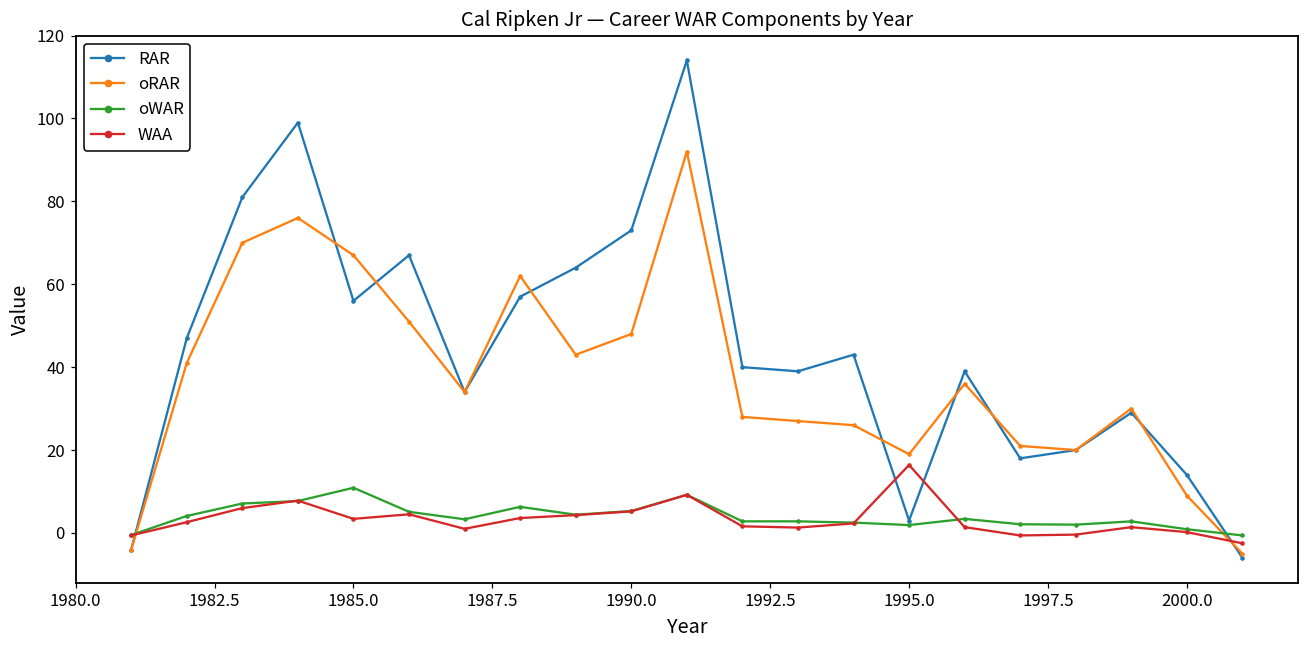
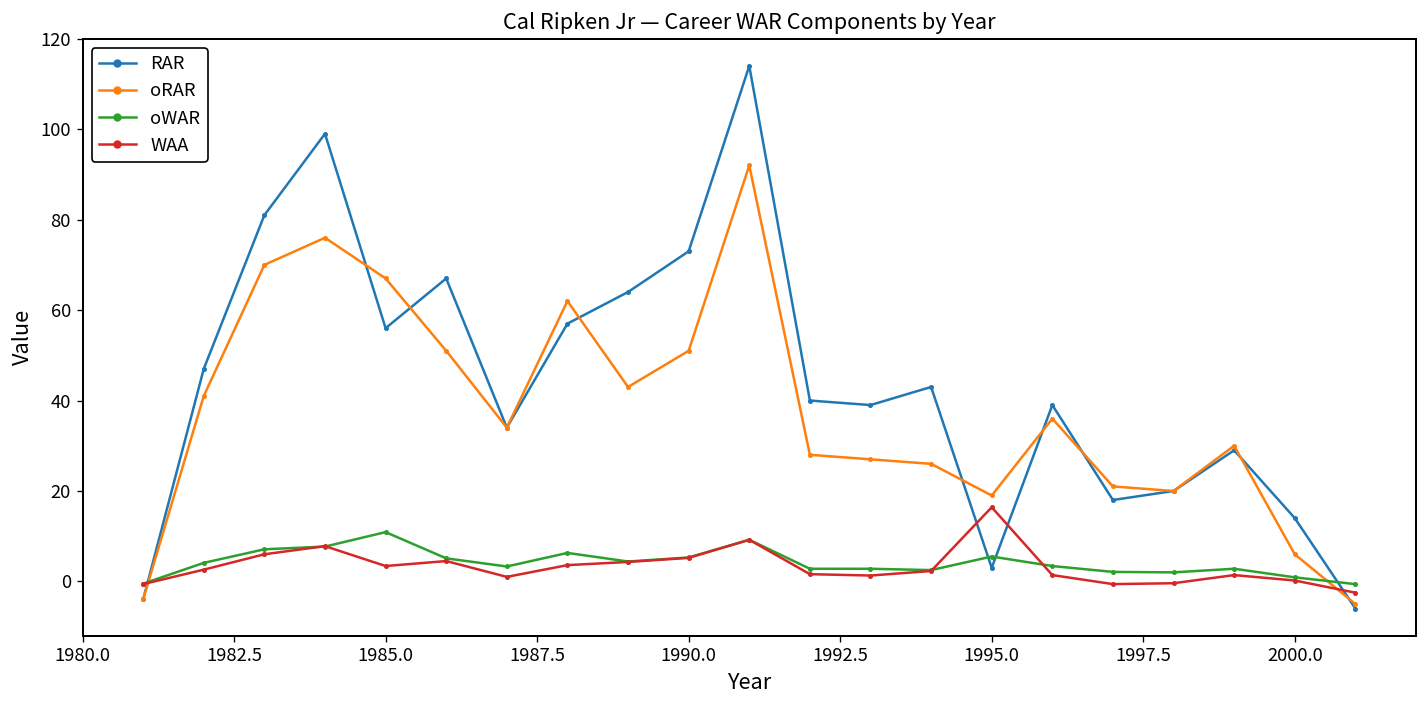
  {
    "RAR": {
      "1985.0": 56,
      "1990.0": 73,
      "1995.0": 3,
      "2000.0": 14
    },
    "oRAR": {
      "1985.0": 67,
-     "1990.0": 48,
+     "1990.0": 51,
      "1995.0": 19,
-     "2000.0": 9
+     "2000.0": 6
    },
    "oWAR": {
      "1985.0": 11,
-     "1995.0": 2,
+     "1995.0": 6,
      "2000.0": 1
    },
    "WAA": {
      "1985.0": 3,
      "1995.0": 16,
      "2000.0": 0
    }
  }
